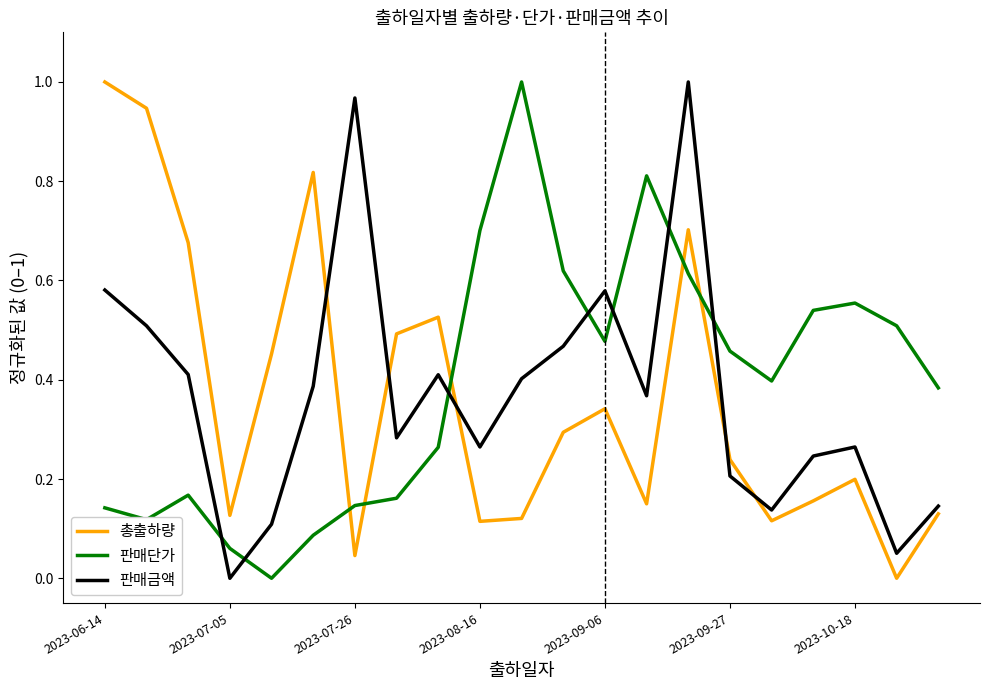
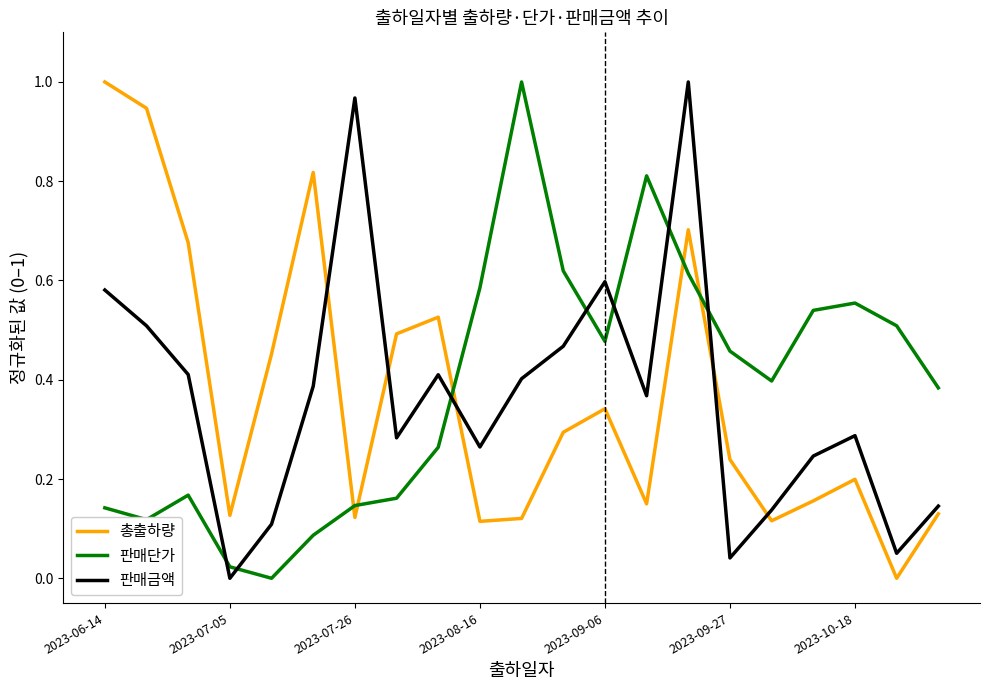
  {
    "총출하량": {
      "2023-06-14": 1.00,
      "2023-07-05": 0.13,
-     "2023-07-26": 0.05,
+     "2023-07-26": 0.12,
      "2023-08-16": 0.11,
      "2023-09-06": 0.34,
      "2023-09-27": 0.24,
      "2023-10-18": 0.20
    },
    "판매단가": {
      "2023-06-14": 0.14,
-     "2023-07-05": 0.06,
+     "2023-07-05": 0.02,
      "2023-07-26": 0.15,
-     "2023-08-16": 0.70,
+     "2023-08-16": 0.59,
      "2023-09-06": 0.48,
      "2023-09-27": 0.46,
      "2023-10-18": 0.55
    },
    "판매금액": {
      "2023-06-14": 0.58,
      "2023-07-05": 0.00,
      "2023-07-26": 0.97,
      "2023-08-16": 0.26,
-     "2023-09-06": 0.58,
-     "2023-09-27": 0.21,
-     "2023-10-18": 0.26
+     "2023-09-06": 0.60,
+     "2023-09-27": 0.04,
+     "2023-10-18": 0.29
    }
  }
